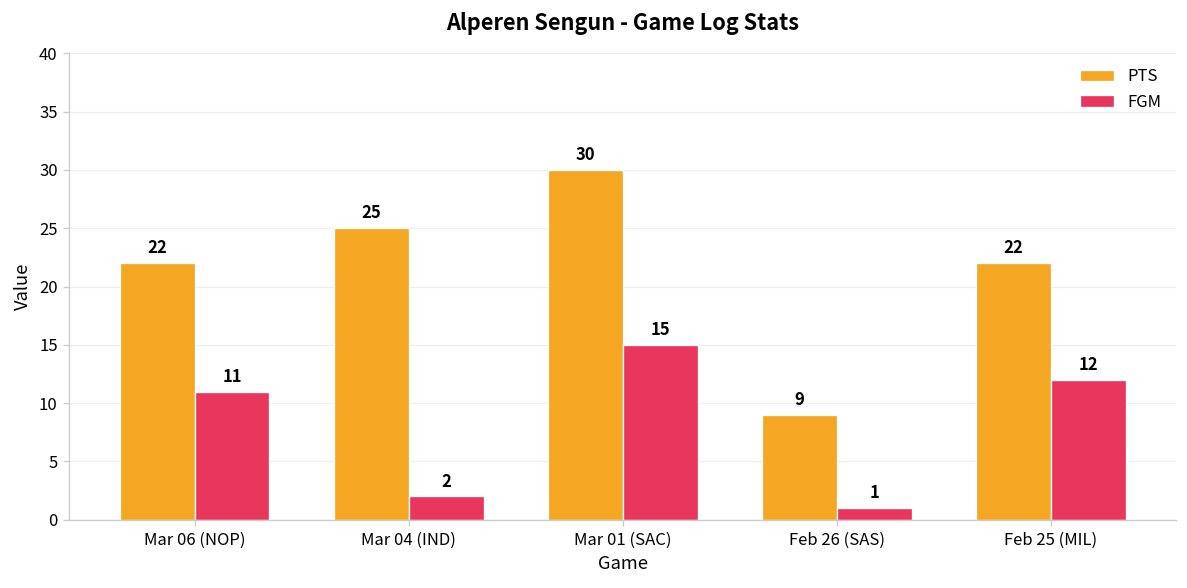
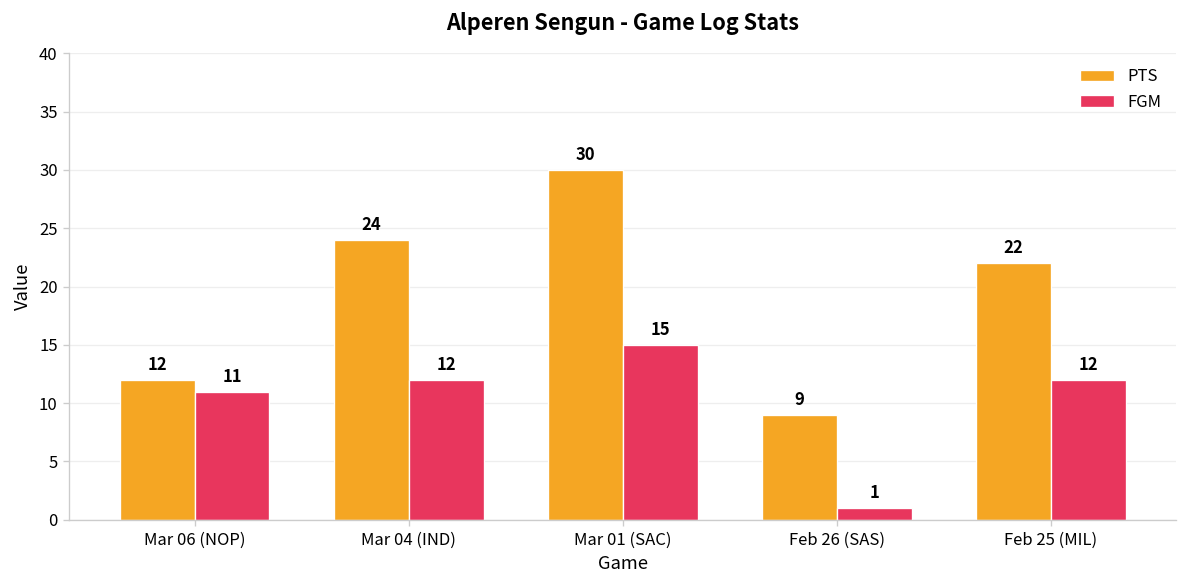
  {
    "PTS": {
-     "Mar 06 (NOP)": 22,
-     "Mar 04 (IND)": 25,
+     "Mar 06 (NOP)": 12,
+     "Mar 04 (IND)": 24,
      "Mar 01 (SAC)": 30,
      "Feb 26 (SAS)": 9,
      "Feb 25 (MIL)": 22
    },
    "FGM": {
      "Mar 06 (NOP)": 11,
-     "Mar 04 (IND)": 2,
+     "Mar 04 (IND)": 12,
      "Mar 01 (SAC)": 15,
      "Feb 26 (SAS)": 1,
      "Feb 25 (MIL)": 12
    }
  }
